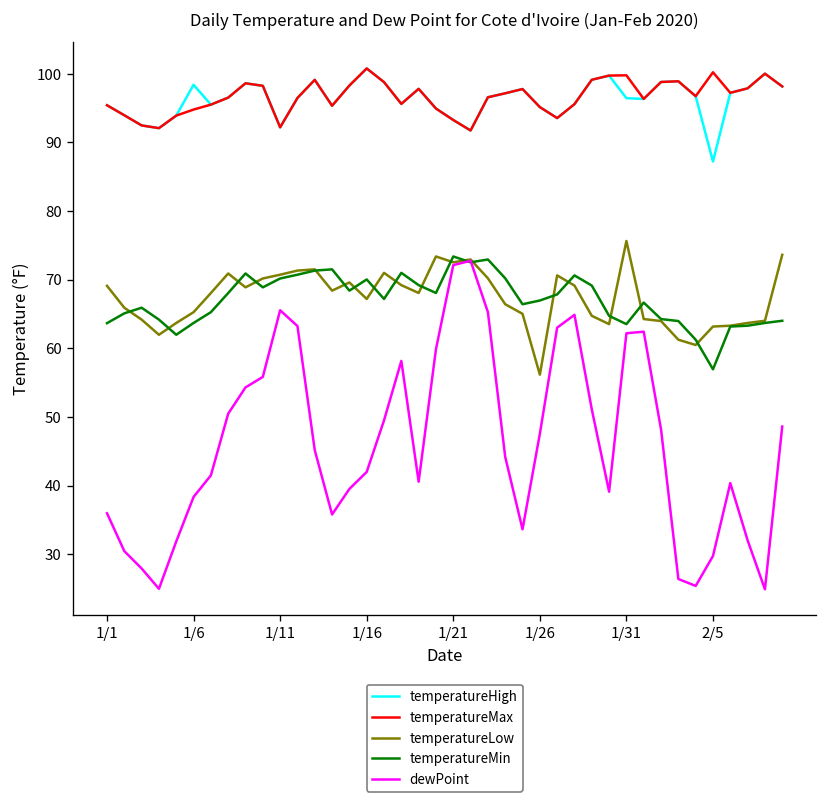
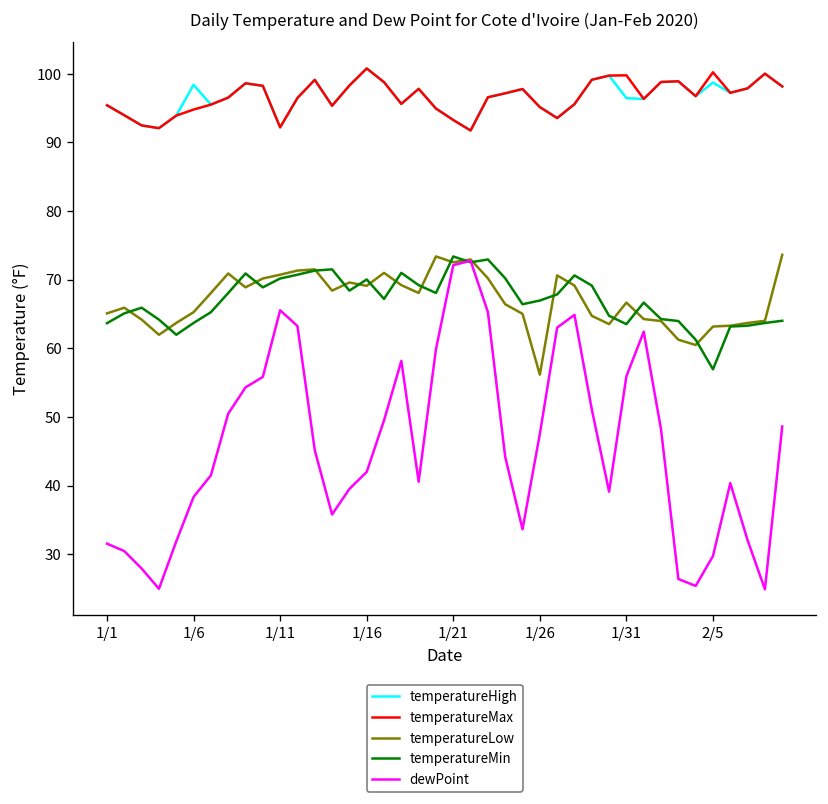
  {
    "temperatureHigh": {
      "1/6": 98,
      "1/31": 96,
-     "2/5": 87
+     "2/5": 99
    },
    "temperatureMax": {
      "1/6": 95,
      "1/31": 100,
      "2/5": 100
    },
    "temperatureLow": {
-     "1/1": 69,
+     "1/1": 65,
      "1/6": 65,
      "1/11": 71,
-     "1/16": 67,
+     "1/16": 69,
      "1/26": 56,
-     "1/31": 76,
+     "1/31": 67,
      "2/5": 63
    },
    "temperatureMin": {
      "1/1": 64,
      "1/6": 64,
      "1/11": 70,
      "1/16": 70,
      "1/21": 73,
      "1/26": 67,
      "1/31": 64,
      "2/5": 57
    },
    "dewPoint": {
-     "1/1": 36,
+     "1/1": 32,
      "1/6": 38,
      "1/11": 66,
      "1/16": 42,
      "1/26": 48,
-     "1/31": 62,
+     "1/31": 56,
      "2/5": 30
    }
  }
